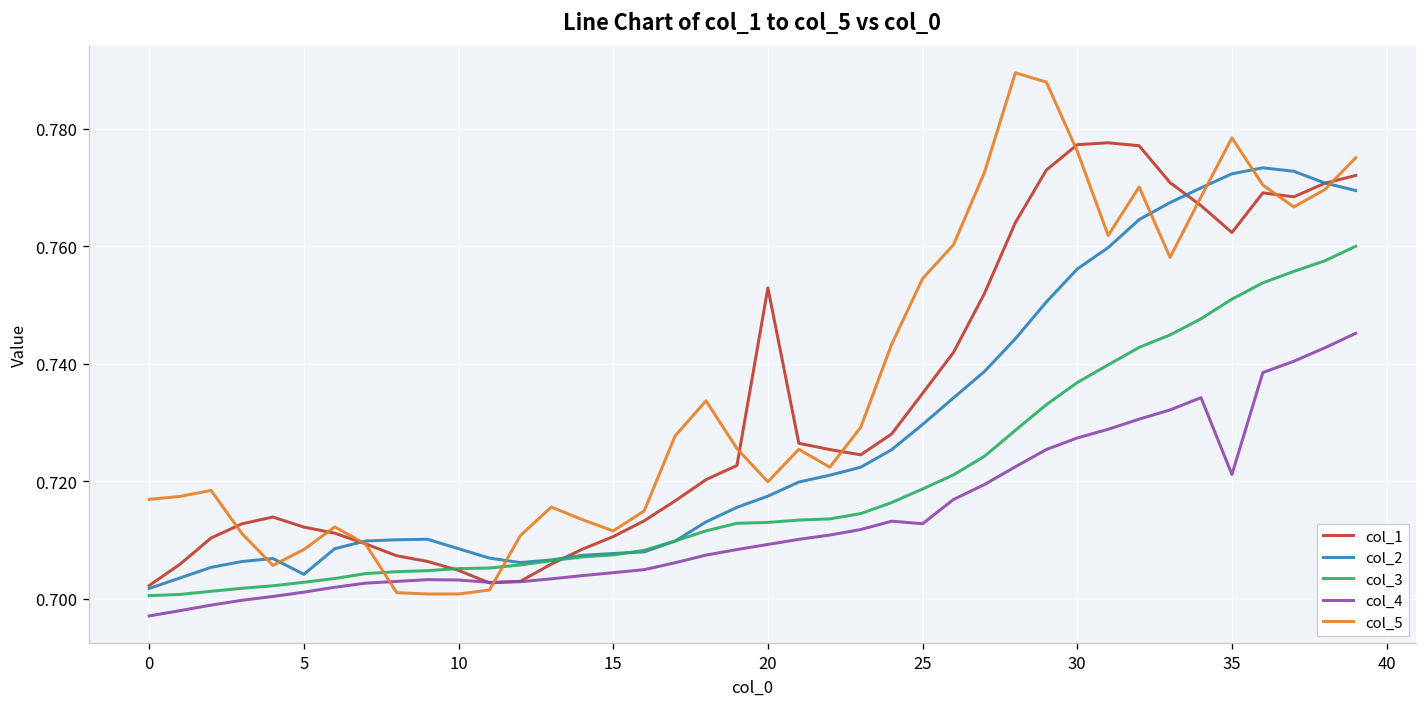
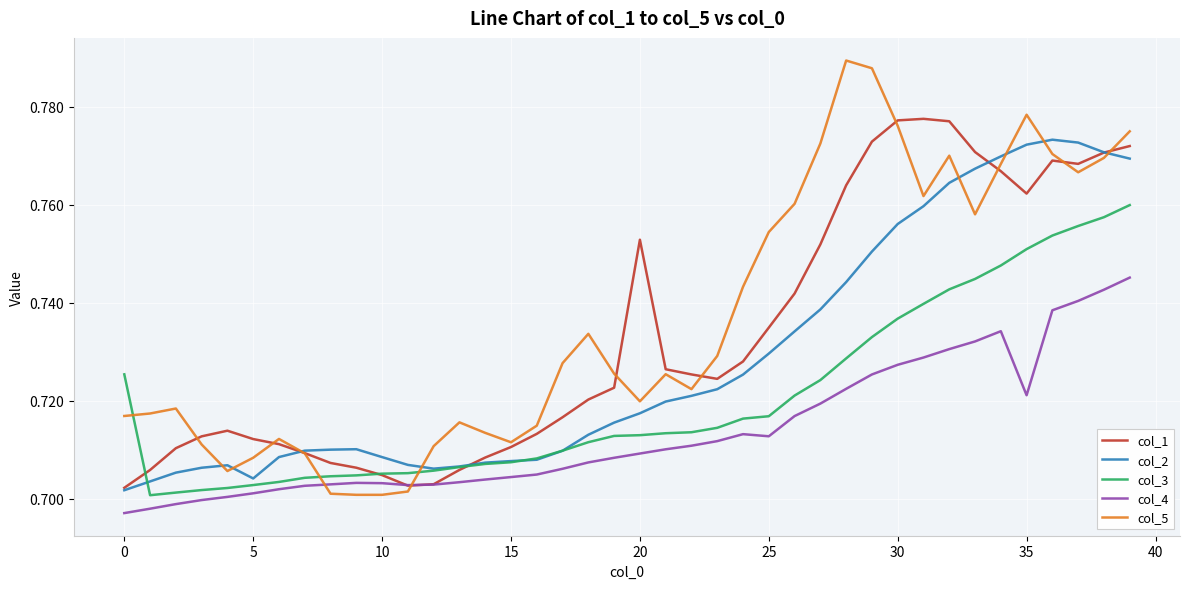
  {
    "col_1": {
      "5": 0.712,
      "15": 0.711,
      "20": 0.753,
      "25": 0.735,
      "30": 0.777,
      "35": 0.762
    },
    "col_2": {
      "5": 0.704,
      "10": 0.708,
      "20": 0.717,
      "25": 0.730,
      "30": 0.756,
      "35": 0.772
    },
    "col_3": {
-     "0": 0.701,
+     "0": 0.725,
      "5": 0.703,
      "20": 0.713,
-     "25": 0.719,
+     "25": 0.717,
      "30": 0.737,
      "35": 0.751
    },
    "col_4": {
      "0": 0.697,
      "5": 0.701,
      "10": 0.703,
      "15": 0.704,
      "20": 0.709,
      "25": 0.713,
      "30": 0.727,
      "35": 0.721
    },
    "col_5": {
      "0": 0.717,
      "5": 0.708,
      "10": 0.701,
      "15": 0.712,
      "20": 0.720,
      "25": 0.754,
      "30": 0.776,
      "35": 0.778
    }
  }
